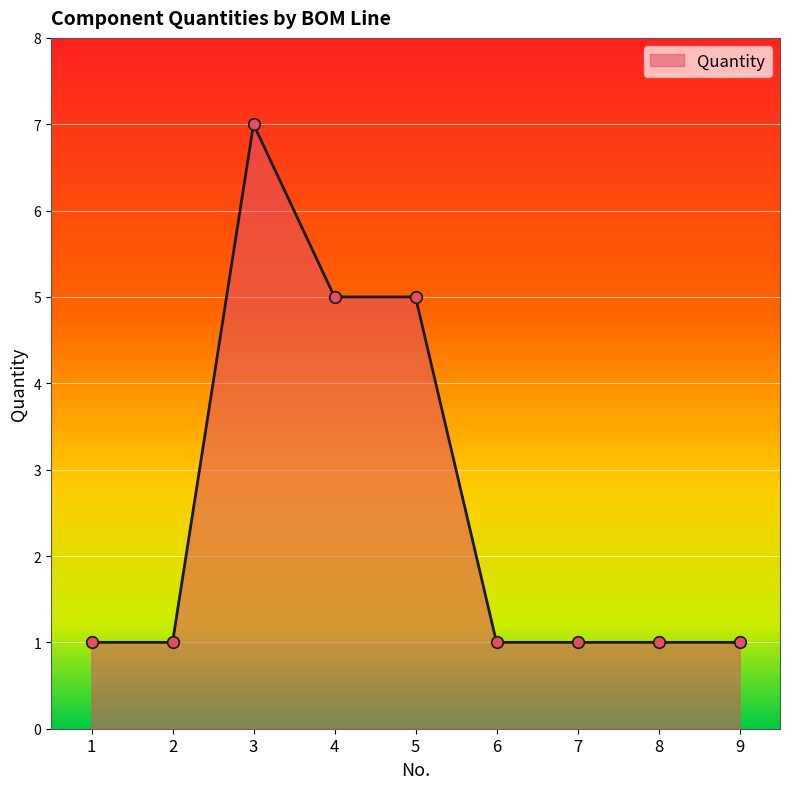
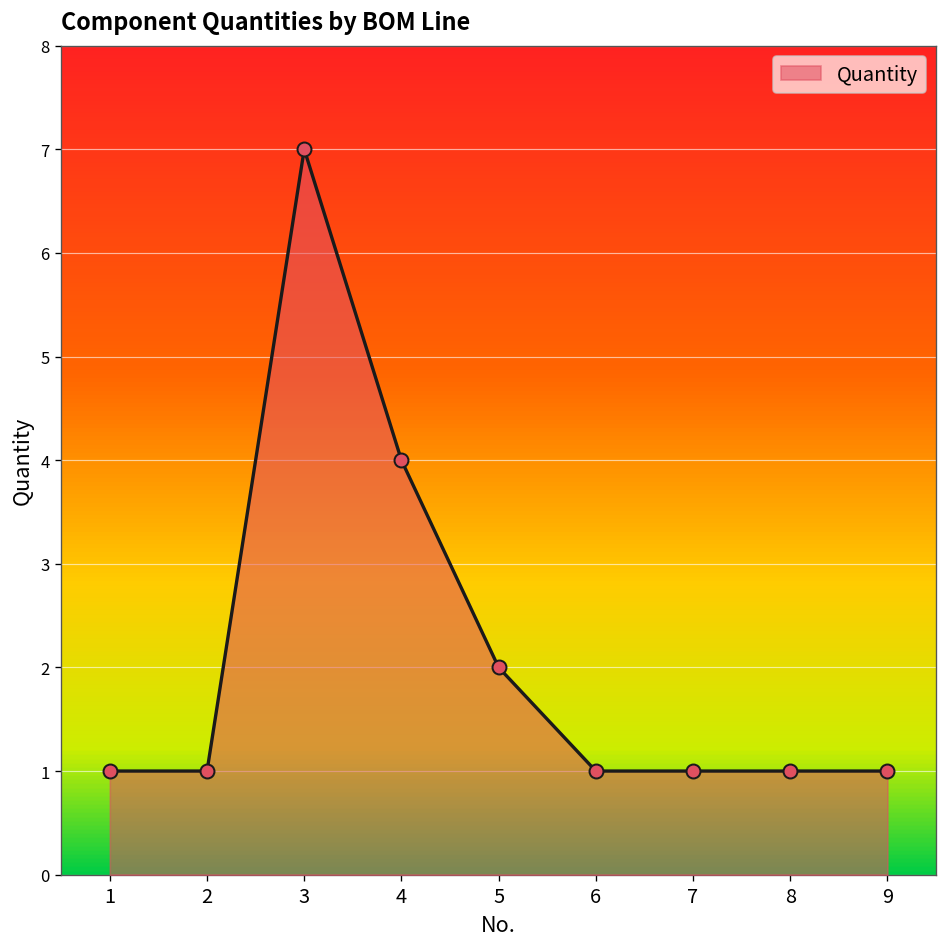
  {
    "1": 1,
    "2": 1,
    "3": 7,
-   "4": 5,
-   "5": 5,
+   "4": 4,
+   "5": 2,
    "6": 1,
    "7": 1,
    "8": 1,
    "9": 1
  }
